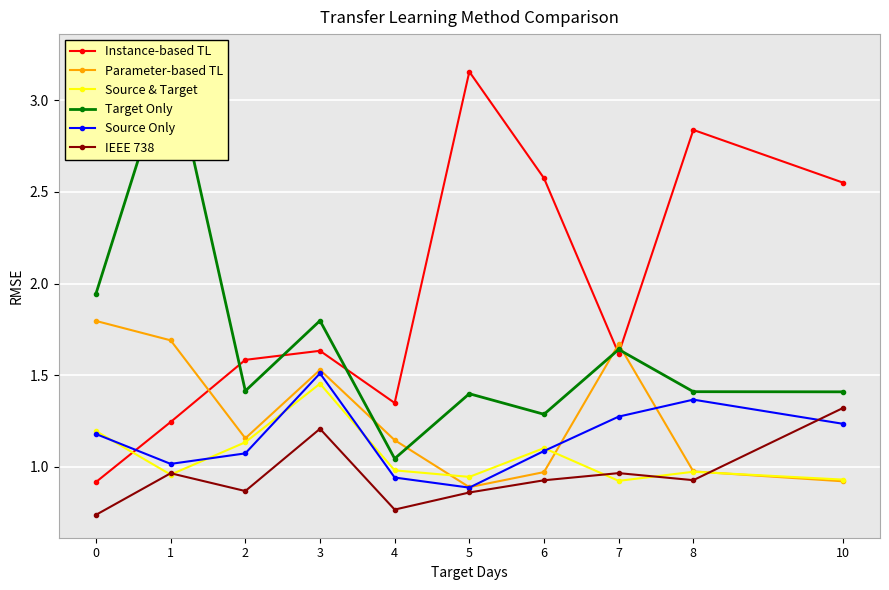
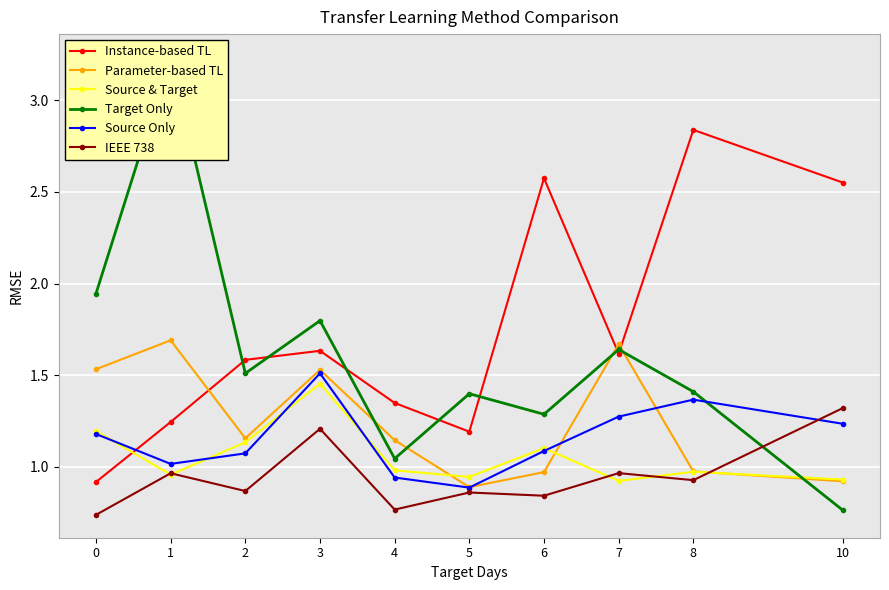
  {
    "Instance-based TL": {
      "0": 0.92,
      "1": 1.24,
      "2": 1.58,
      "3": 1.63,
      "4": 1.35,
-     "5": 3.16,
+     "5": 1.19,
      "6": 2.57,
      "7": 1.62,
      "8": 2.84,
      "10": 2.55
    },
    "Parameter-based TL": {
-     "0": 1.80,
+     "0": 1.53,
      "1": 1.69,
      "2": 1.16,
      "3": 1.53,
      "4": 1.15,
      "6": 0.97,
      "7": 1.67
    },
    "Source & Target": {
      "0": 1.19,
      "2": 1.13,
      "3": 1.45,
      "4": 0.98,
      "5": 0.94,
      "6": 1.10,
      "7": 0.92
    },
    "Target Only": {
      "0": 1.94,
-     "2": 1.41,
+     "2": 1.51,
      "3": 1.80,
      "4": 1.04,
      "5": 1.40,
      "6": 1.29,
      "7": 1.64,
      "8": 1.41,
-     "10": 1.41
+     "10": 0.76
    },
    "Source Only": {
      "0": 1.18,
      "1": 1.02,
      "2": 1.07,
      "3": 1.51,
      "4": 0.94,
      "6": 1.09,
      "7": 1.27,
      "8": 1.37,
      "10": 1.23
    },
    "IEEE 738": {
      "0": 0.74,
      "2": 0.87,
      "3": 1.21,
      "4": 0.77,
      "5": 0.86,
-     "6": 0.93,
+     "6": 0.84,
      "7": 0.97,
      "8": 0.93,
      "10": 1.32
    }
  }
